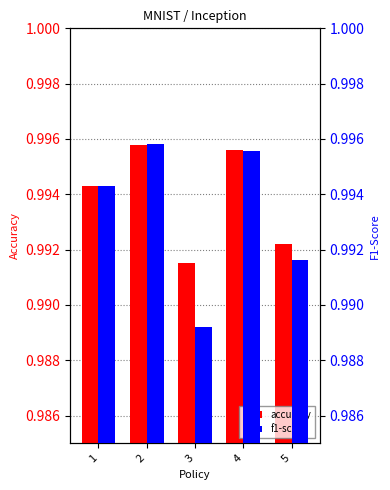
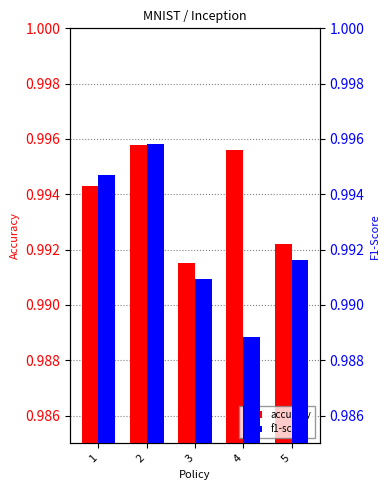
  {
    "accuracy": {
      "1": 0.9943,
      "2": 0.9958,
      "3": 0.9915,
      "4": 0.9956,
      "5": 0.9922
    },
    "f1-score": {
-     "1": 0.9943,
+     "1": 0.9947,
      "2": 0.9958,
-     "3": 0.9892,
-     "4": 0.9956,
+     "3": 0.9910,
+     "4": 0.9888,
      "5": 0.9916
    }
  }
